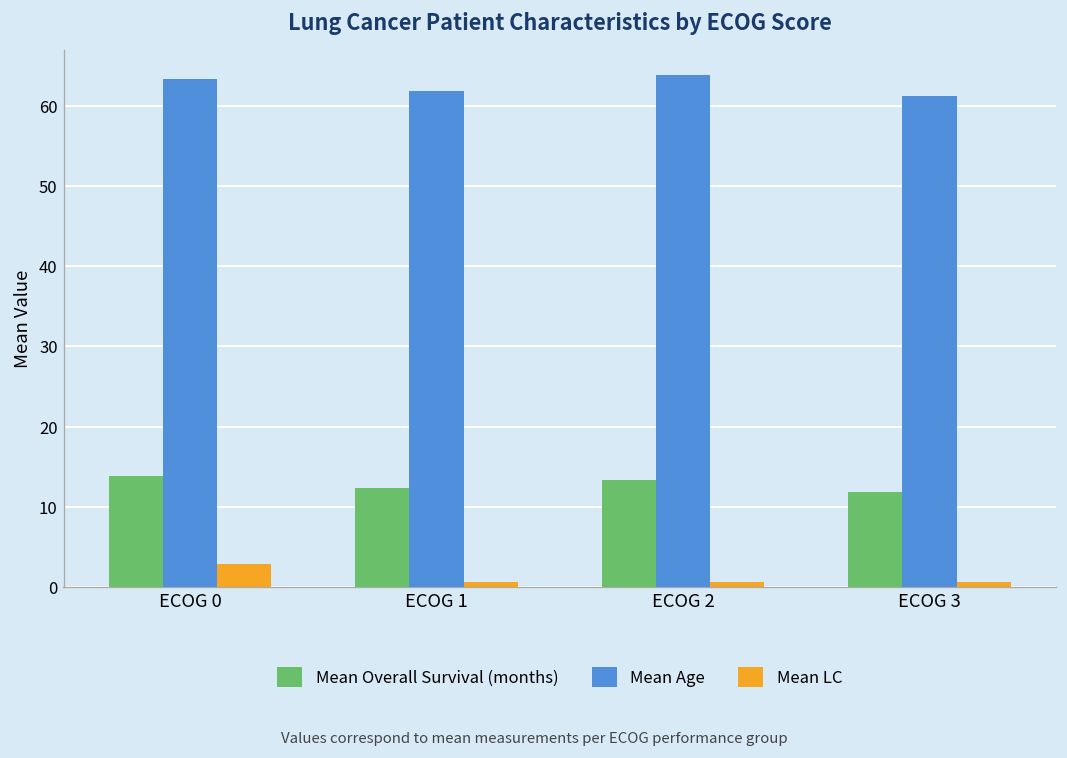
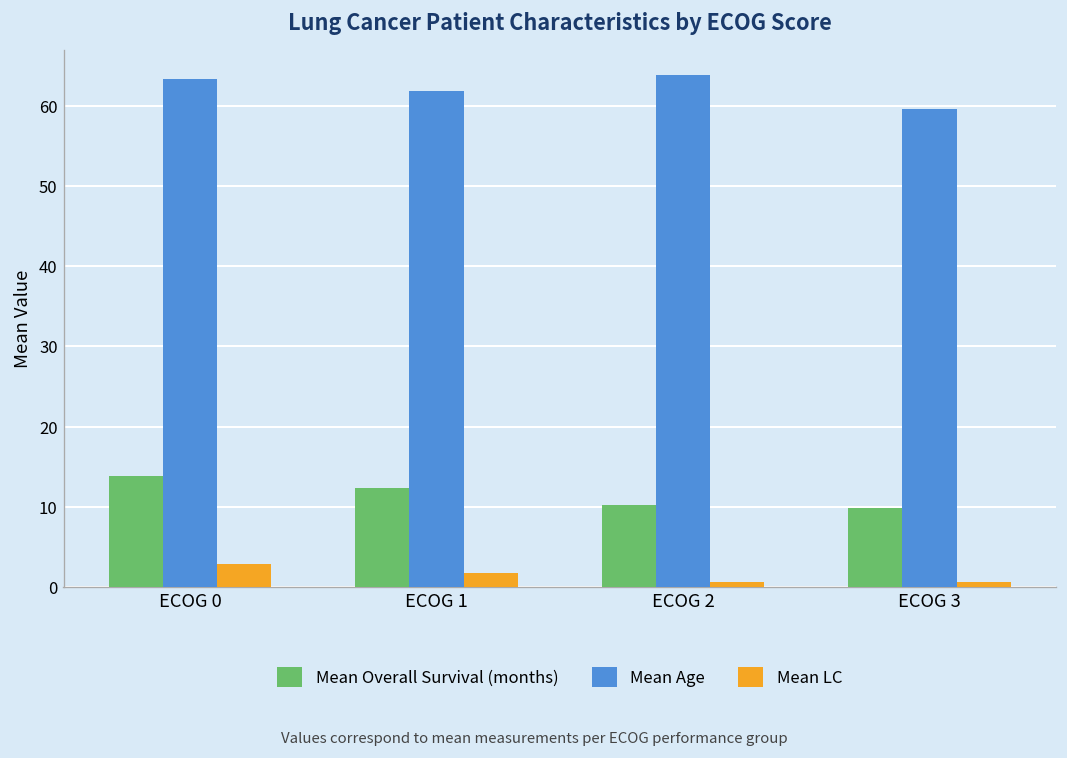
  {
    "Mean Overall Survival (months)": {
      "ECOG 0": 14,
      "ECOG 1": 12,
-     "ECOG 2": 13,
-     "ECOG 3": 12
+     "ECOG 2": 10,
+     "ECOG 3": 10
    },
    "Mean Age": {
      "ECOG 0": 63,
      "ECOG 1": 62,
      "ECOG 2": 64,
-     "ECOG 3": 61
+     "ECOG 3": 60
    },
    "Mean LC": {
      "ECOG 0": 3,
-     "ECOG 1": 1,
+     "ECOG 1": 2,
      "ECOG 2": 1,
      "ECOG 3": 1
    }
  }
